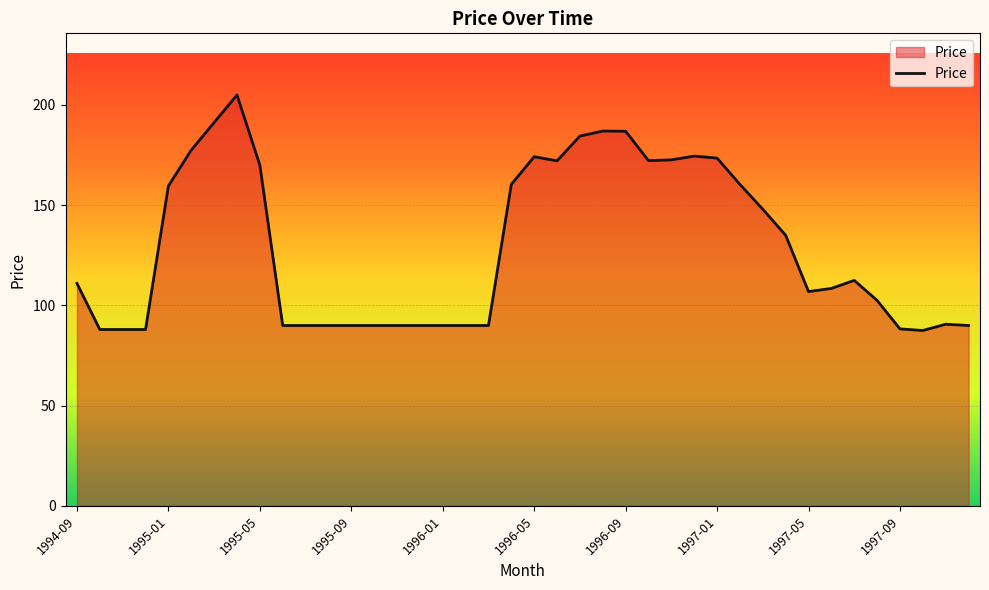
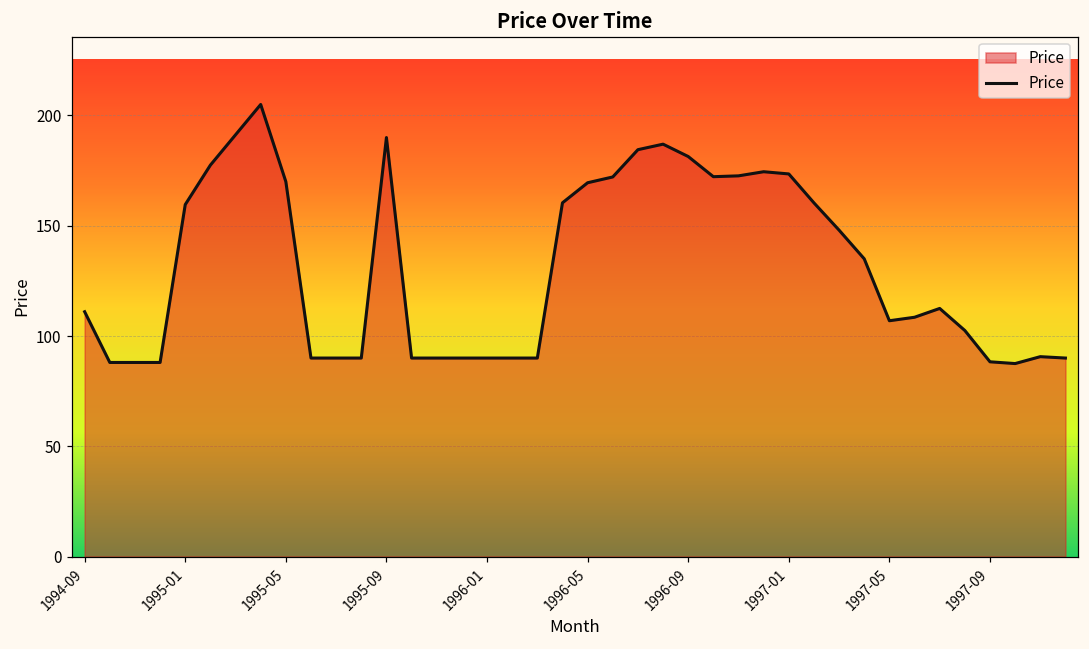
  {
    "1994-09": 111,
    "1995-01": 160,
    "1995-05": 170,
-   "1995-09": 90,
+   "1995-09": 190,
    "1996-01": 90,
-   "1996-05": 174,
-   "1996-09": 187,
+   "1996-05": 170,
+   "1996-09": 181,
    "1997-01": 174,
    "1997-05": 107,
    "1997-09": 88
  }
